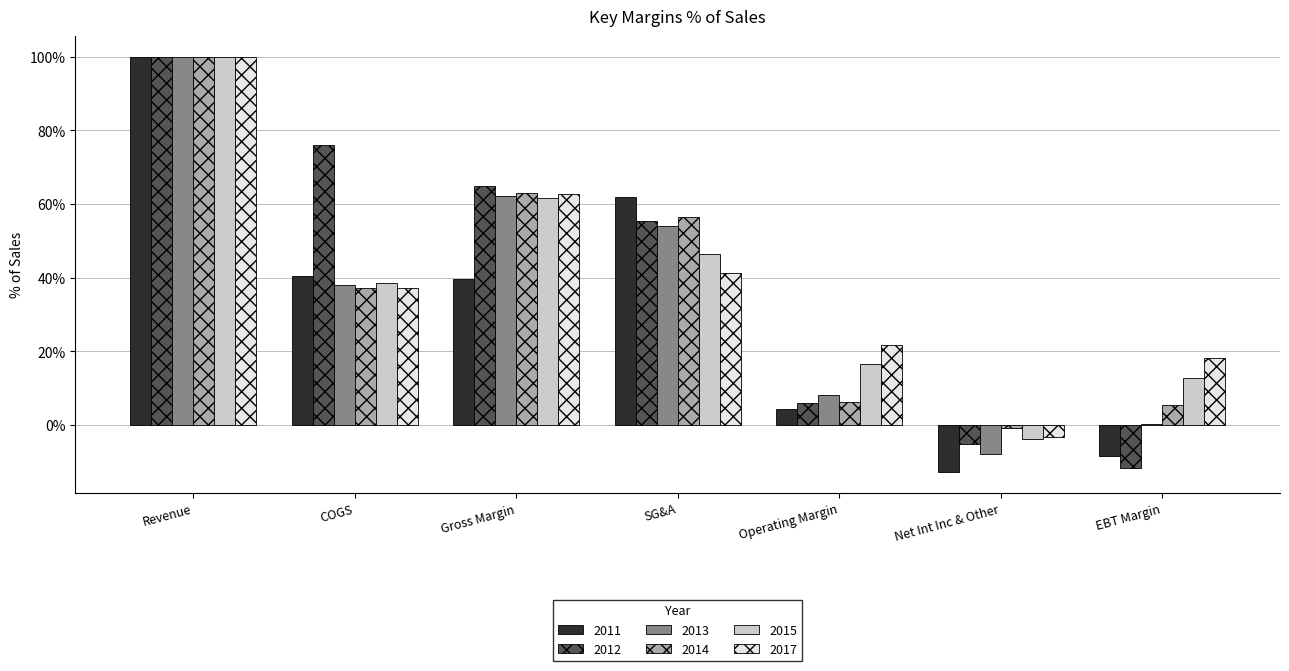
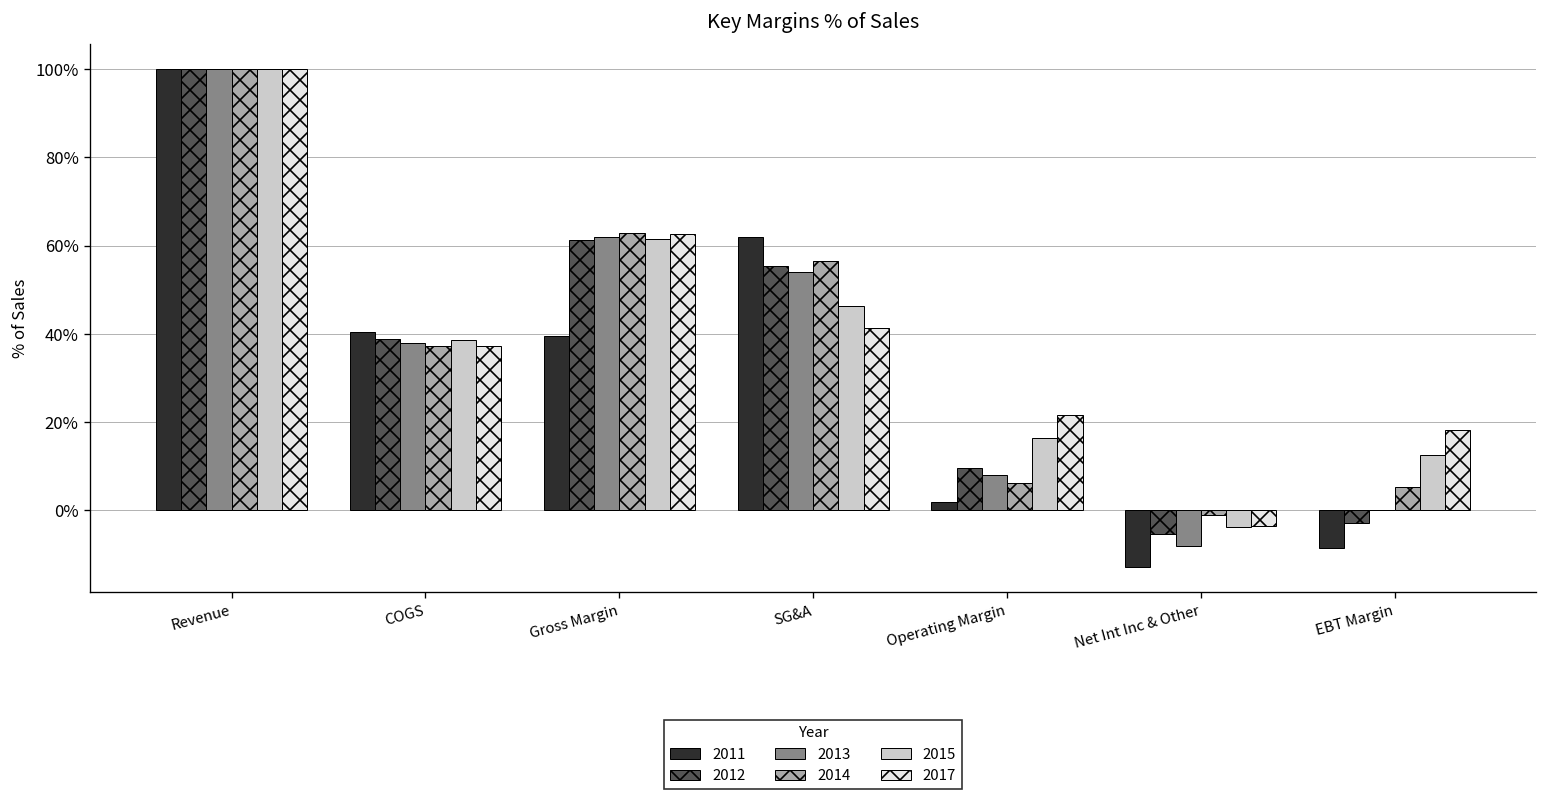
  {
    "2011": {
      "Revenue": "100%",
      "COGS": "41%",
      "Gross Margin": "40%",
      "SG&A": "62%",
-     "Operating Margin": "4%",
+     "Operating Margin": "2%",
      "Net Int Inc & Other": "-13%",
      "EBT Margin": "-8%"
    },
    "2012": {
      "Revenue": "100%",
-     "COGS": "76%",
-     "Gross Margin": "65%",
+     "COGS": "39%",
+     "Gross Margin": "61%",
      "SG&A": "55%",
-     "Operating Margin": "6%",
+     "Operating Margin": "10%",
      "Net Int Inc & Other": "-5%",
-     "EBT Margin": "-12%"
+     "EBT Margin": "-3%"
    }
  }
